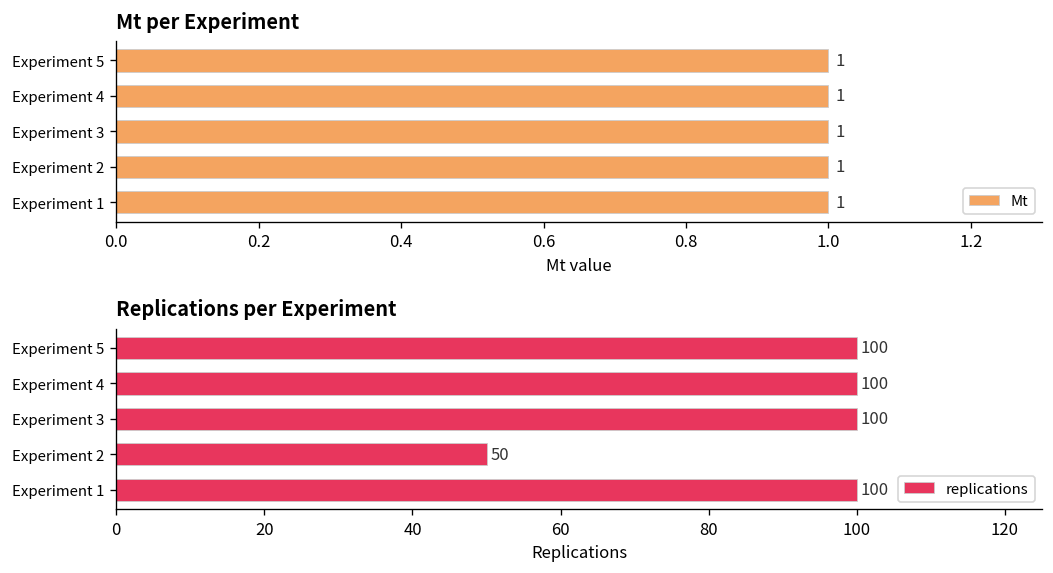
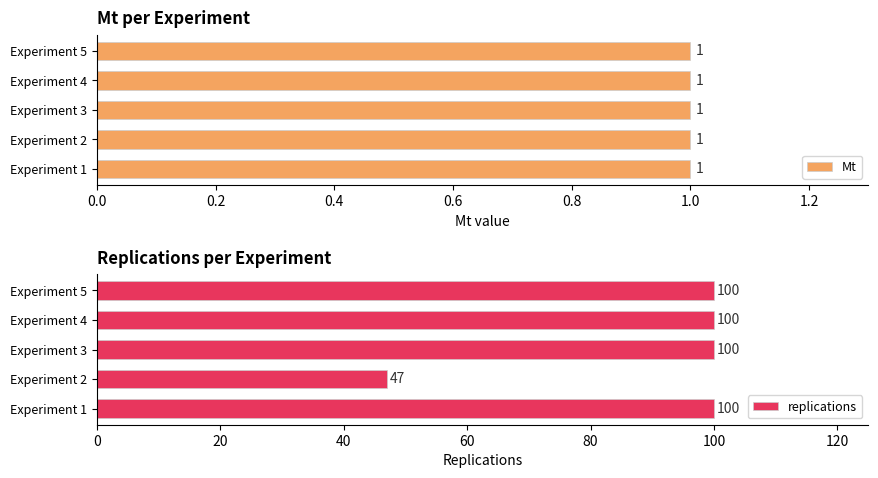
  {
    "Mt per Experiment": {
      "Experiment 5": 1,
      "Experiment 4": 1,
      "Experiment 3": 1,
      "Experiment 2": 1,
      "Experiment 1": 1
    },
    "Replications per Experiment": {
      "Experiment 5": 100,
      "Experiment 4": 100,
      "Experiment 3": 100,
-     "Experiment 2": 50,
+     "Experiment 2": 47,
      "Experiment 1": 100
    }
  }
